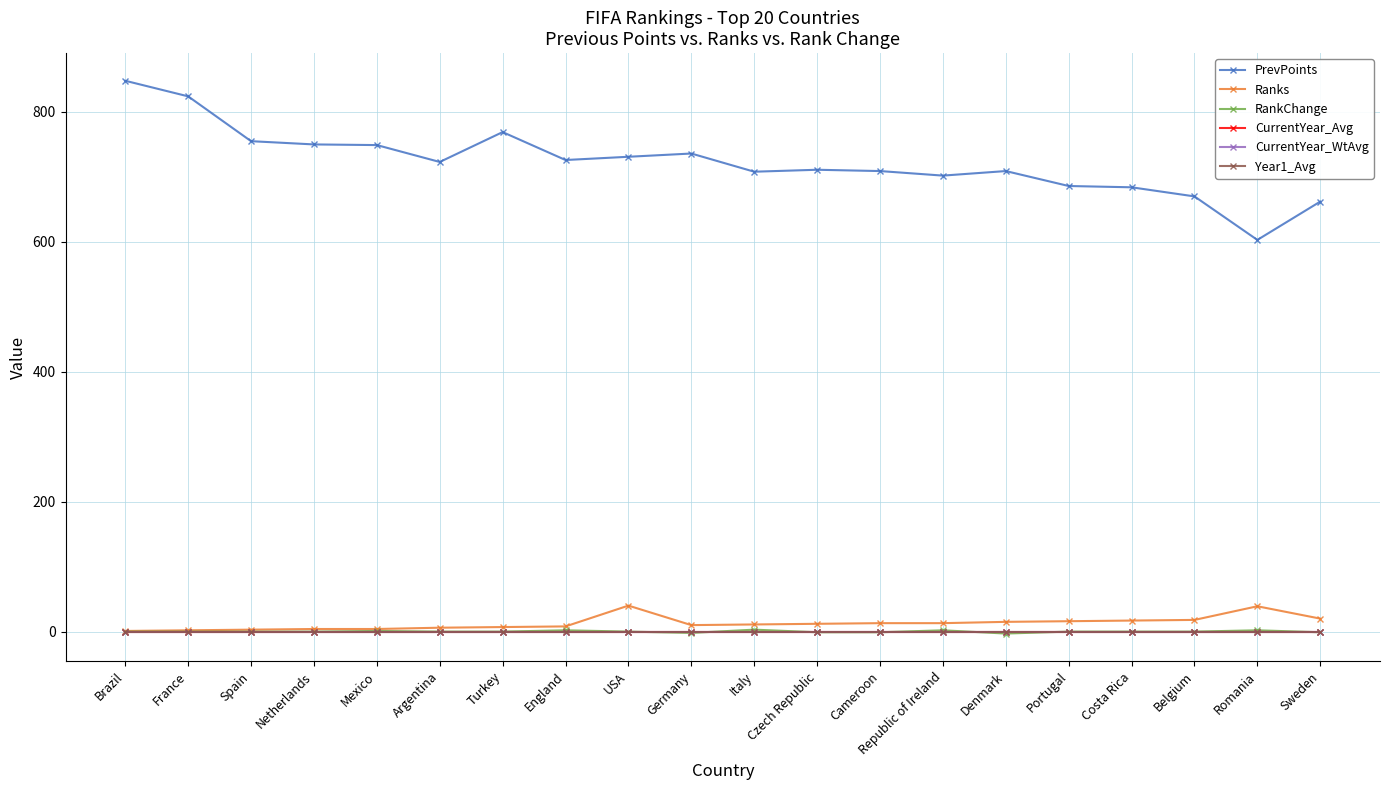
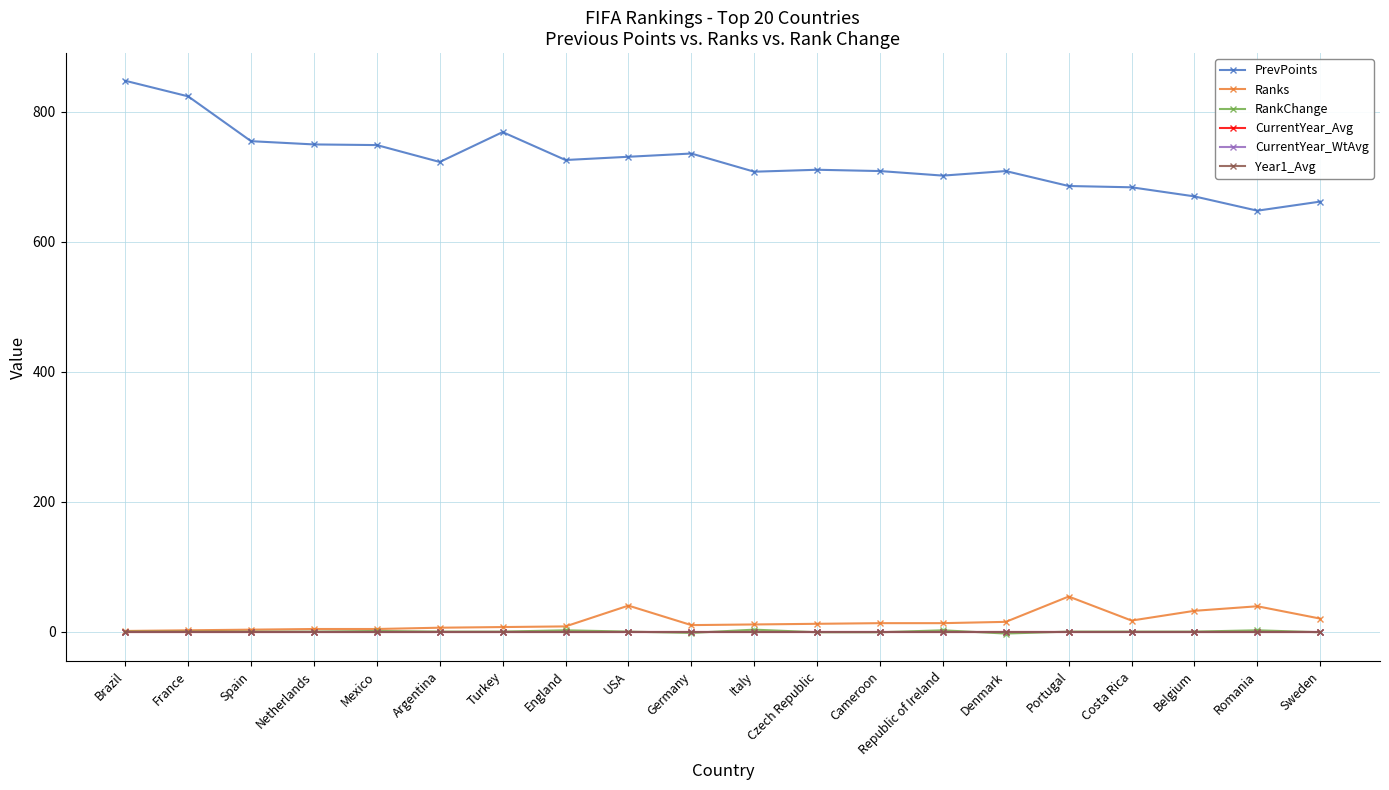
  {
    "PrevPoints": {
      "Brazil": 850,
      "France": 820,
      "Spain": 760,
      "Netherlands": 750,
      "Mexico": 750,
      "Argentina": 720,
      "Turkey": 770,
      "England": 730,
      "USA": 730,
      "Germany": 740,
      "Italy": 710,
      "Czech Republic": 710,
      "Cameroon": 710,
      "Republic of Ireland": 700,
      "Denmark": 710,
      "Portugal": 690,
      "Costa Rica": 680,
      "Belgium": 670,
-     "Romania": 600,
+     "Romania": 650,
      "Sweden": 660
    },
    "Ranks": {
      "Netherlands": 0,
      "Argentina": 10,
      "Turkey": 10,
      "England": 10,
      "USA": 40,
      "Germany": 10,
      "Italy": 10,
      "Czech Republic": 10,
      "Cameroon": 10,
      "Republic of Ireland": 10,
      "Denmark": 20,
-     "Portugal": 20,
+     "Portugal": 50,
      "Costa Rica": 20,
-     "Belgium": 20,
+     "Belgium": 30,
      "Romania": 40,
      "Sweden": 20
    }
  }
